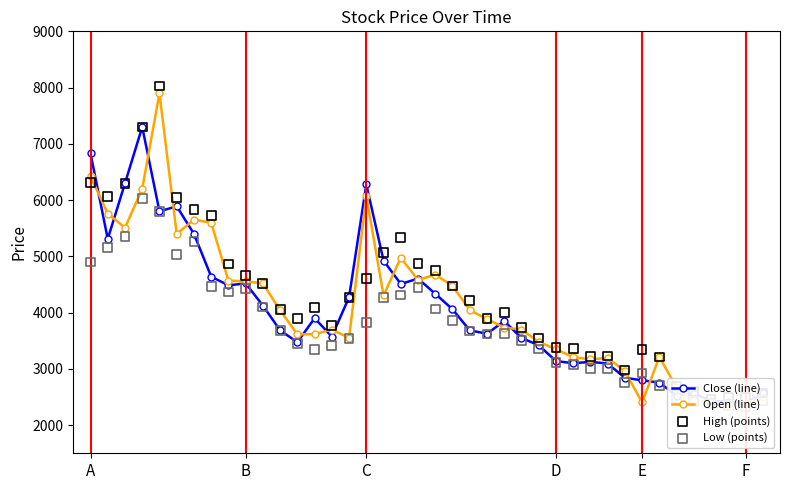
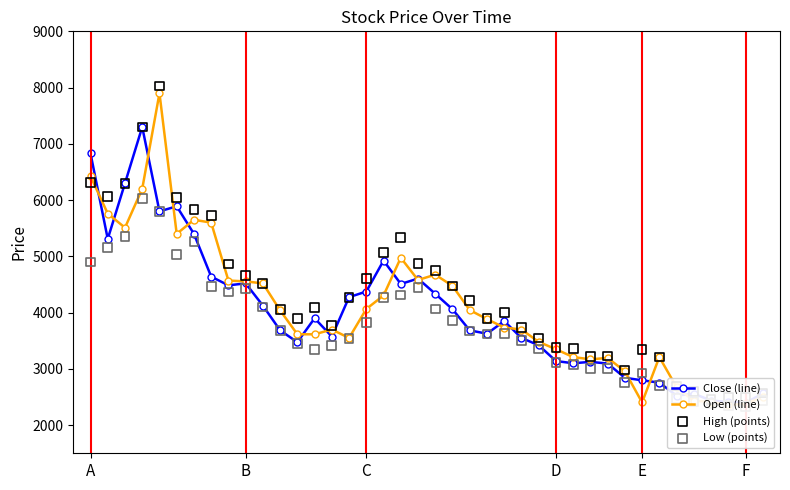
  {
    "Close (line)": {
      "A": 6800,
-     "C": 6300,
+     "C": 4400,
      "E": 2800
    },
    "Open (line)": {
      "A": 6400,
-     "C": 6100,
+     "C": 4100,
      "E": 2400
    }
  }
